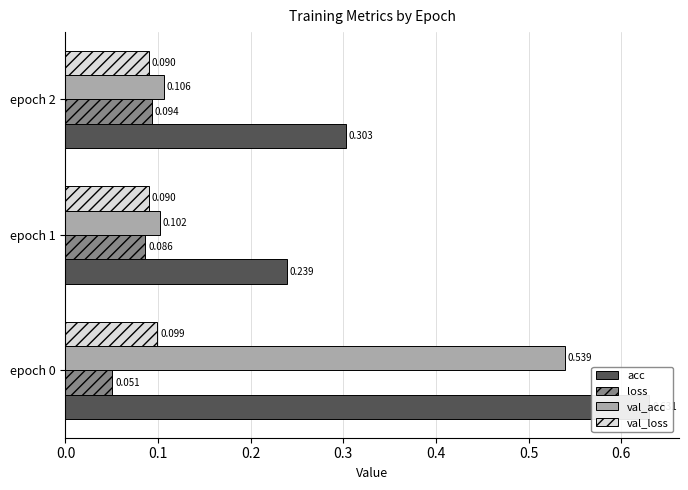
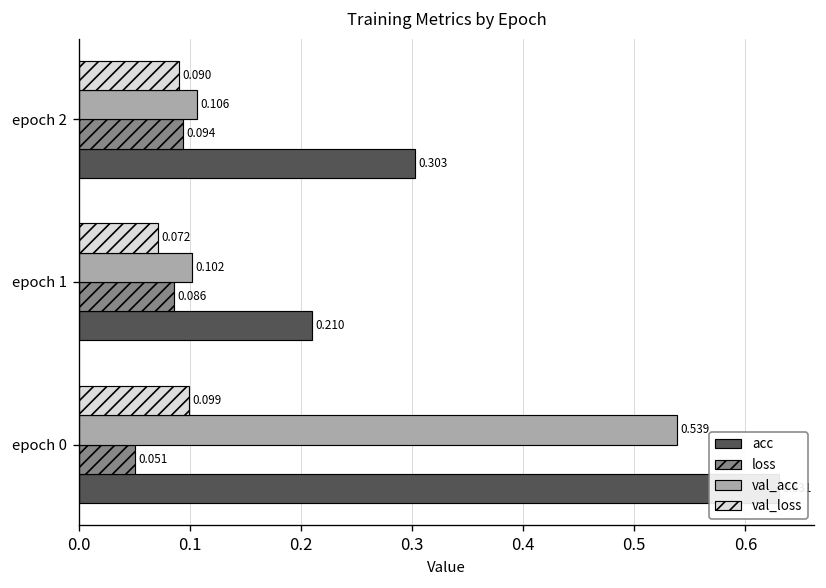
  {
    "acc": {
      "epoch 2": 0.303,
-     "epoch 1": 0.239
+     "epoch 1": 0.210
    },
    "val_loss": {
      "epoch 2": 0.090,
-     "epoch 1": 0.090,
+     "epoch 1": 0.072,
      "epoch 0": 0.099
    }
  }
